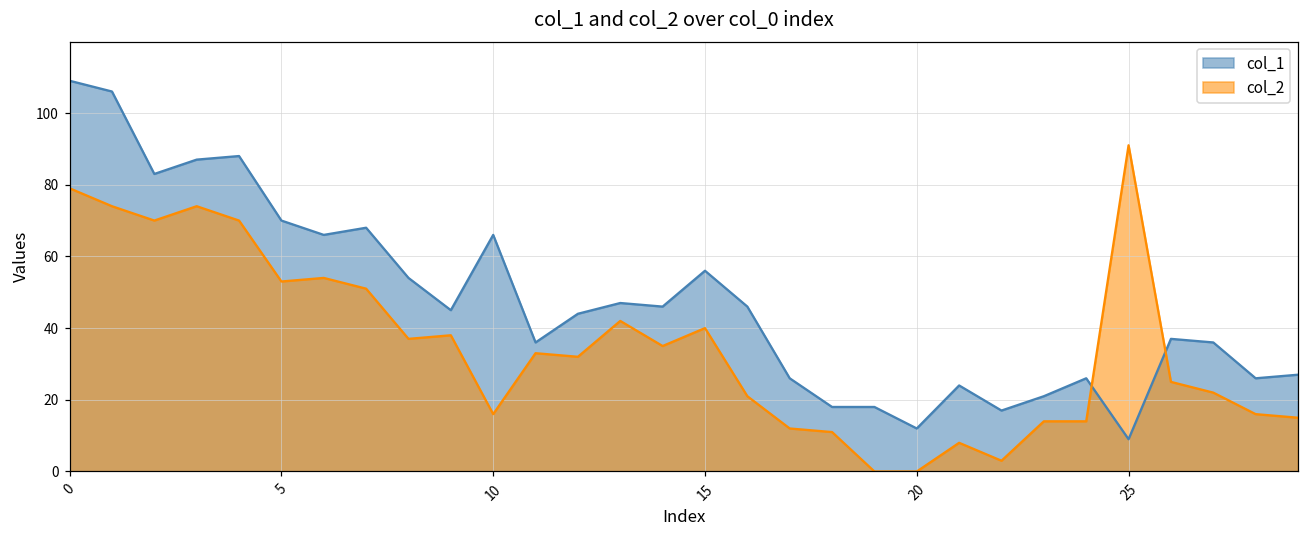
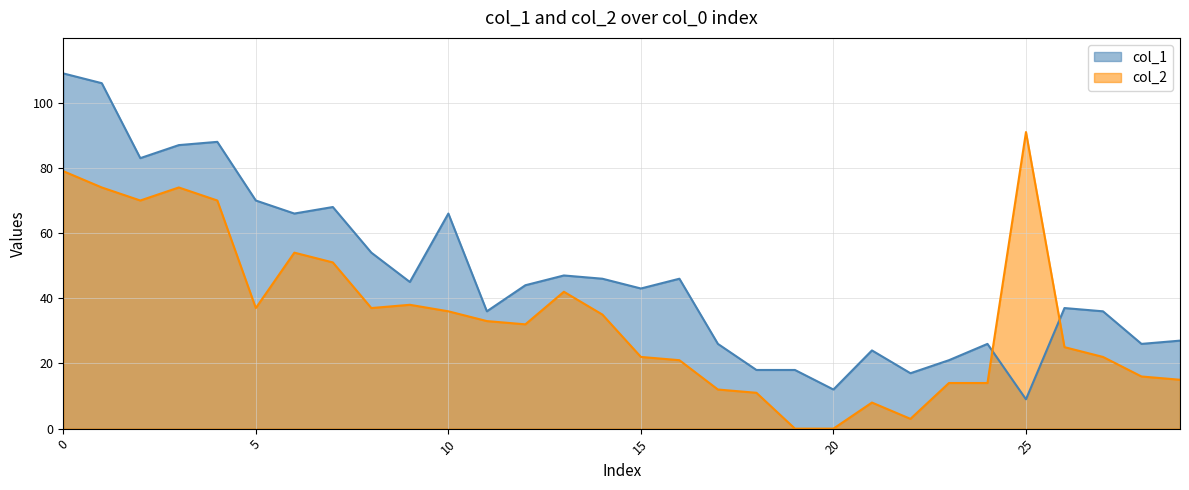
  {
    "col_1": {
      "0": 109,
      "5": 70,
      "10": 66,
-     "15": 56,
+     "15": 43,
      "20": 12,
      "25": 9
    },
    "col_2": {
      "0": 79,
-     "5": 53,
-     "10": 16,
-     "15": 40,
+     "5": 37,
+     "10": 36,
+     "15": 22,
      "20": 0,
      "25": 91
    }
  }
